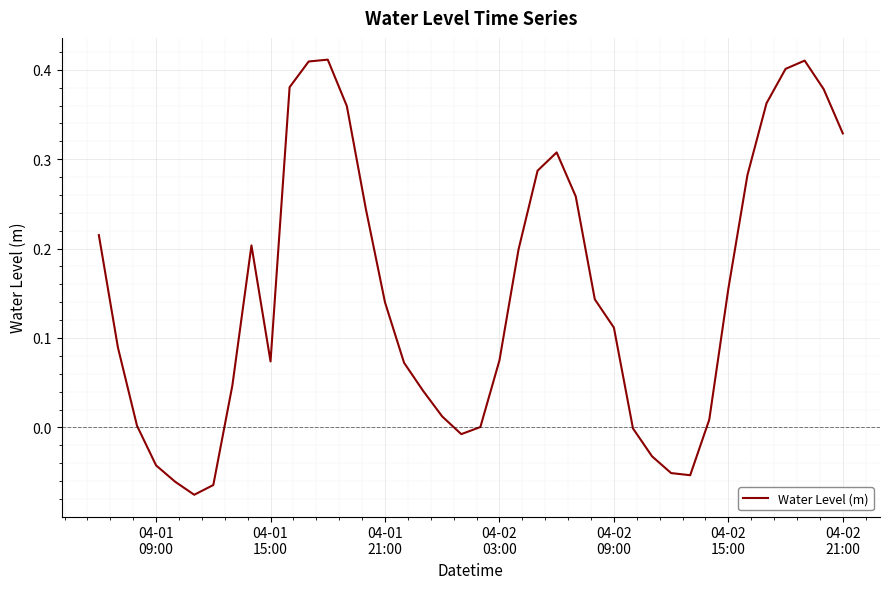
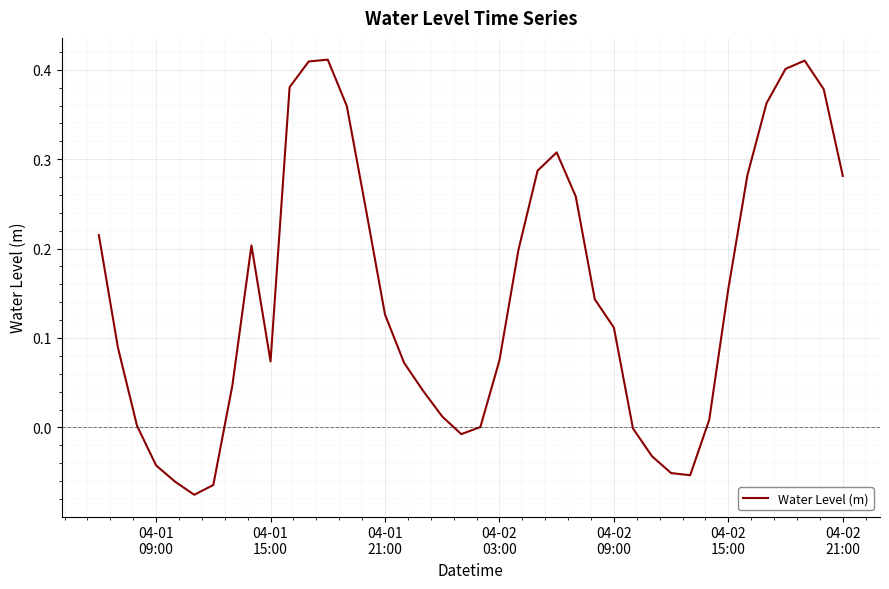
  {
    "04-01 09:00": -0.04,
    "04-01 15:00": 0.07,
-   "04-01 21:00": 0.14,
+   "04-01 21:00": 0.13,
    "04-02 03:00": 0.07,
    "04-02 09:00": 0.11,
    "04-02 15:00": 0.16,
-   "04-02 21:00": 0.33
+   "04-02 21:00": 0.28
  }
